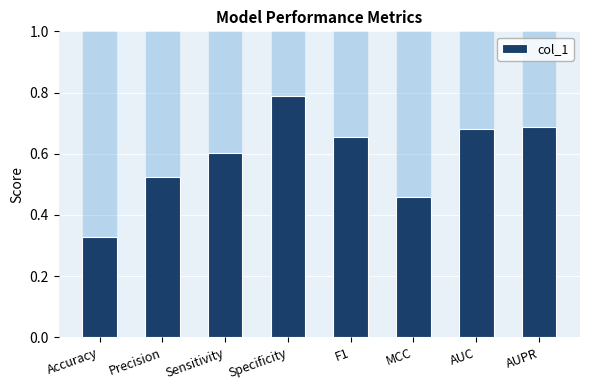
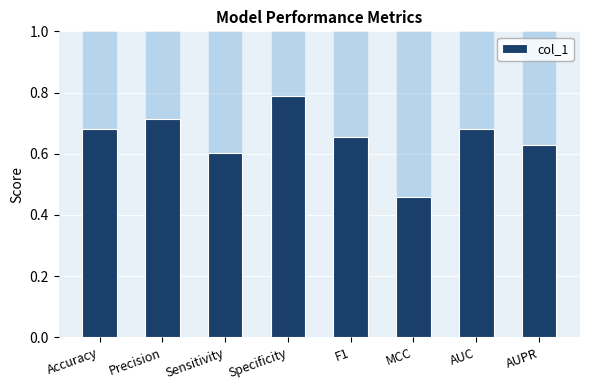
  {
    "col_1": {
-     "Accuracy": 0.33,
-     "Precision": 0.52,
-     "AUPR": 0.69
+     "Accuracy": 0.68,
+     "Precision": 0.71,
+     "AUPR": 0.63
    }
  }
